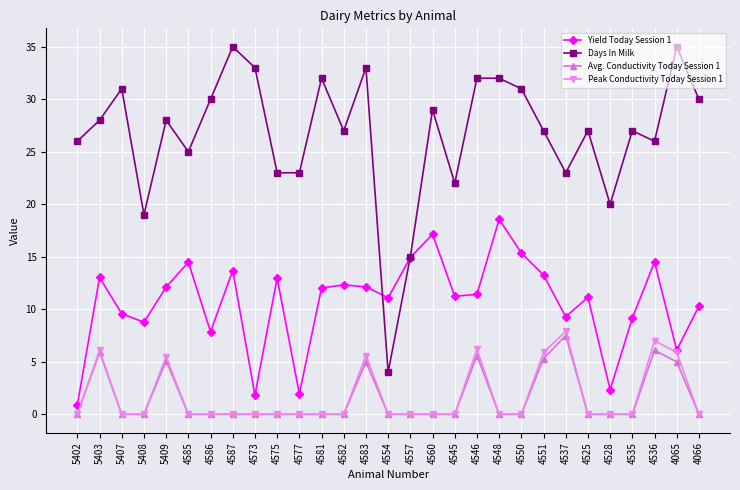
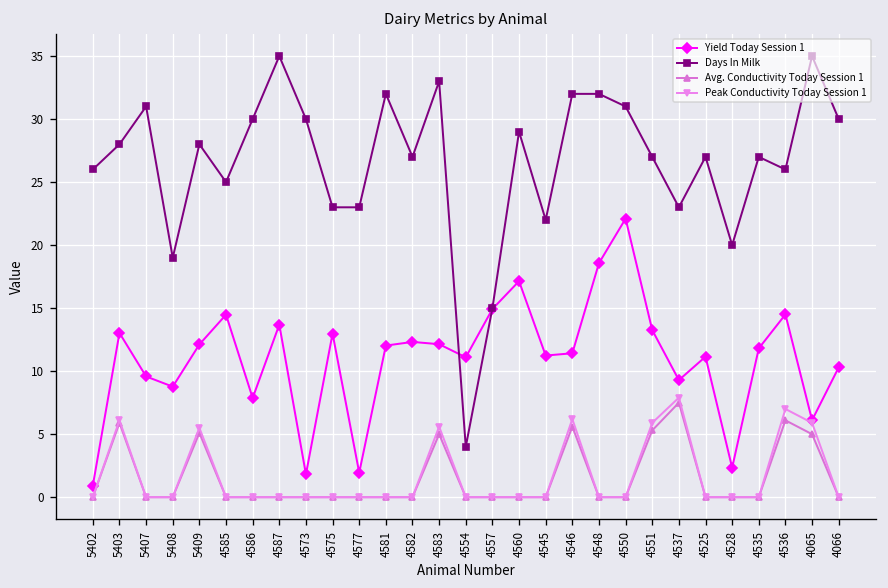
  {
    "Yield Today Session 1": {
      "5402": 0.9,
      "5403": 13.0,
      "5407": 9.6,
      "5408": 8.8,
      "5409": 12.1,
      "4585": 14.5,
      "4586": 7.9,
      "4587": 13.7,
      "4573": 1.8,
      "4575": 13.0,
      "4577": 2.0,
      "4581": 12.0,
      "4582": 12.3,
      "4583": 12.1,
      "4554": 11.1,
      "4560": 17.1,
      "4545": 11.2,
      "4546": 11.4,
      "4548": 18.6,
-     "4550": 15.4,
+     "4550": 22.1,
      "4551": 13.3,
      "4537": 9.3,
      "4525": 11.2,
      "4528": 2.3,
-     "4535": 9.2,
+     "4535": 11.8,
      "4536": 14.5,
      "4066": 10.3
    },
    "Days In Milk": {
      "5402": 26,
      "5403": 28,
      "5407": 31,
      "5408": 19,
      "5409": 28,
      "4585": 25,
      "4586": 30,
      "4587": 35,
-     "4573": 33,
+     "4573": 30,
      "4575": 23,
      "4577": 23,
      "4581": 32,
      "4582": 27,
      "4583": 33,
      "4554": 4,
      "4560": 29,
      "4545": 22,
      "4546": 32,
      "4548": 32,
      "4550": 31,
      "4551": 27,
      "4537": 23,
      "4525": 27,
      "4528": 20,
      "4535": 27,
      "4536": 26,
      "4066": 30
    }
  }
